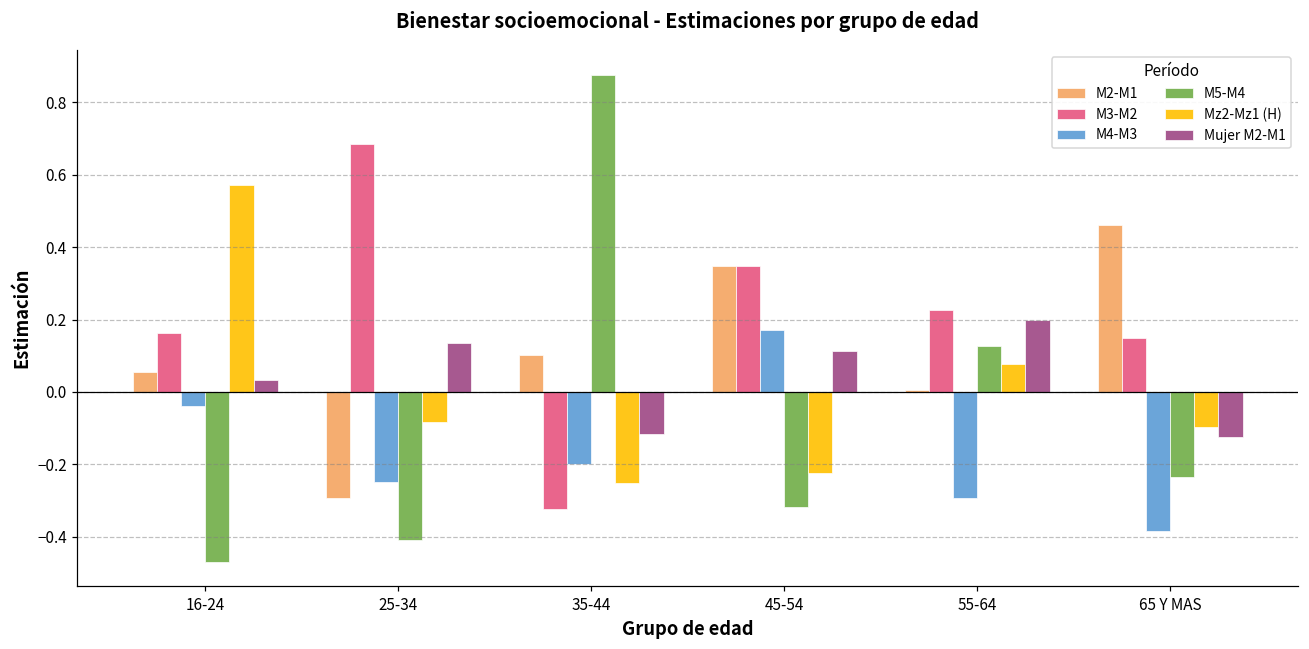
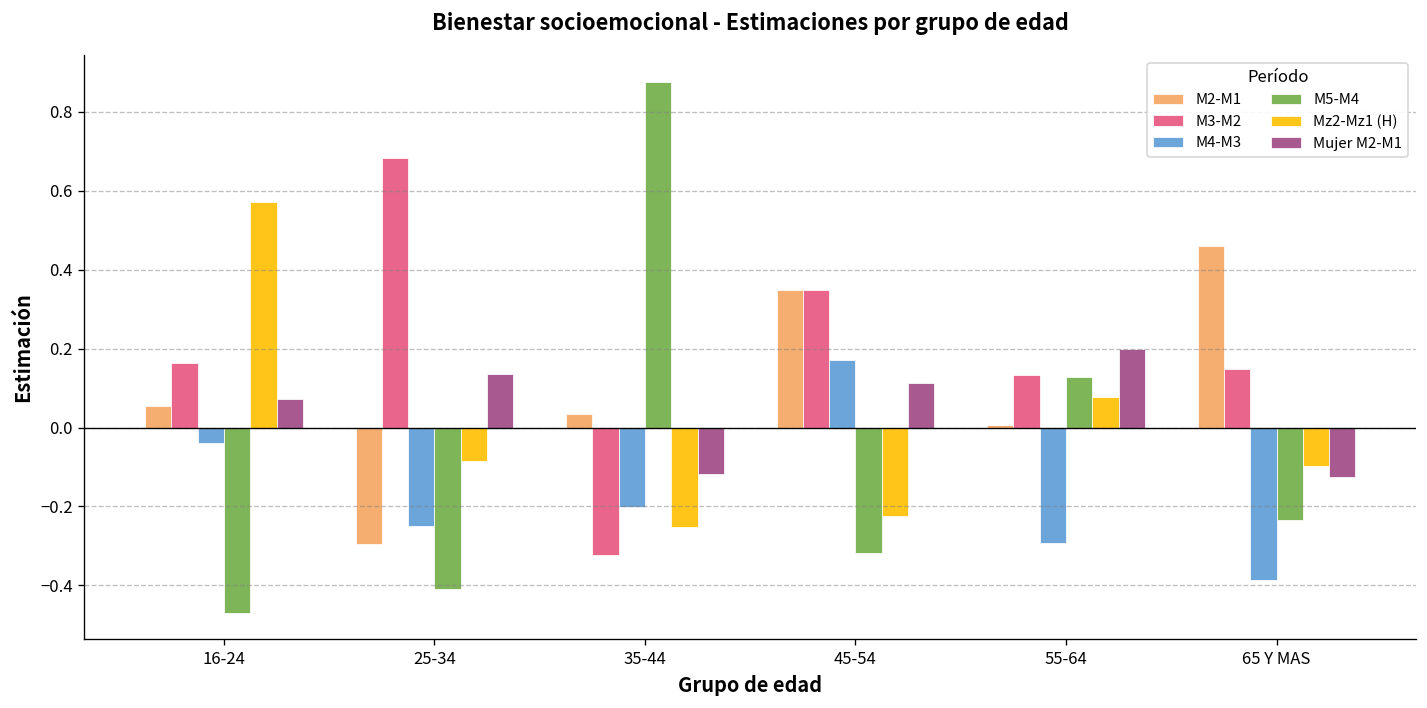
  {
    "M2-M1": {
      "16-24": 0.05,
      "25-34": -0.29,
-     "35-44": 0.10,
+     "35-44": 0.03,
      "45-54": 0.35,
      "65 Y MAS": 0.46
    },
    "M3-M2": {
      "16-24": 0.16,
      "25-34": 0.68,
      "35-44": -0.32,
      "45-54": 0.35,
-     "55-64": 0.23,
+     "55-64": 0.13,
      "65 Y MAS": 0.15
    },
    "M4-M3": {
      "16-24": -0.04,
      "25-34": -0.25,
      "35-44": -0.20,
      "45-54": 0.17,
      "55-64": -0.29,
      "65 Y MAS": -0.39
    },
    "M5-M4": {
      "16-24": -0.47,
      "25-34": -0.41,
      "35-44": 0.88,
      "45-54": -0.32,
      "55-64": 0.13,
      "65 Y MAS": -0.23
    },
    "Mz2-Mz1 (H)": {
      "16-24": 0.57,
      "25-34": -0.08,
      "35-44": -0.25,
      "45-54": -0.23,
      "55-64": 0.08,
      "65 Y MAS": -0.10
    },
    "Mujer M2-M1": {
-     "16-24": 0.03,
+     "16-24": 0.07,
      "25-34": 0.14,
      "35-44": -0.12,
      "45-54": 0.11,
      "55-64": 0.20,
      "65 Y MAS": -0.13
    }
  }
